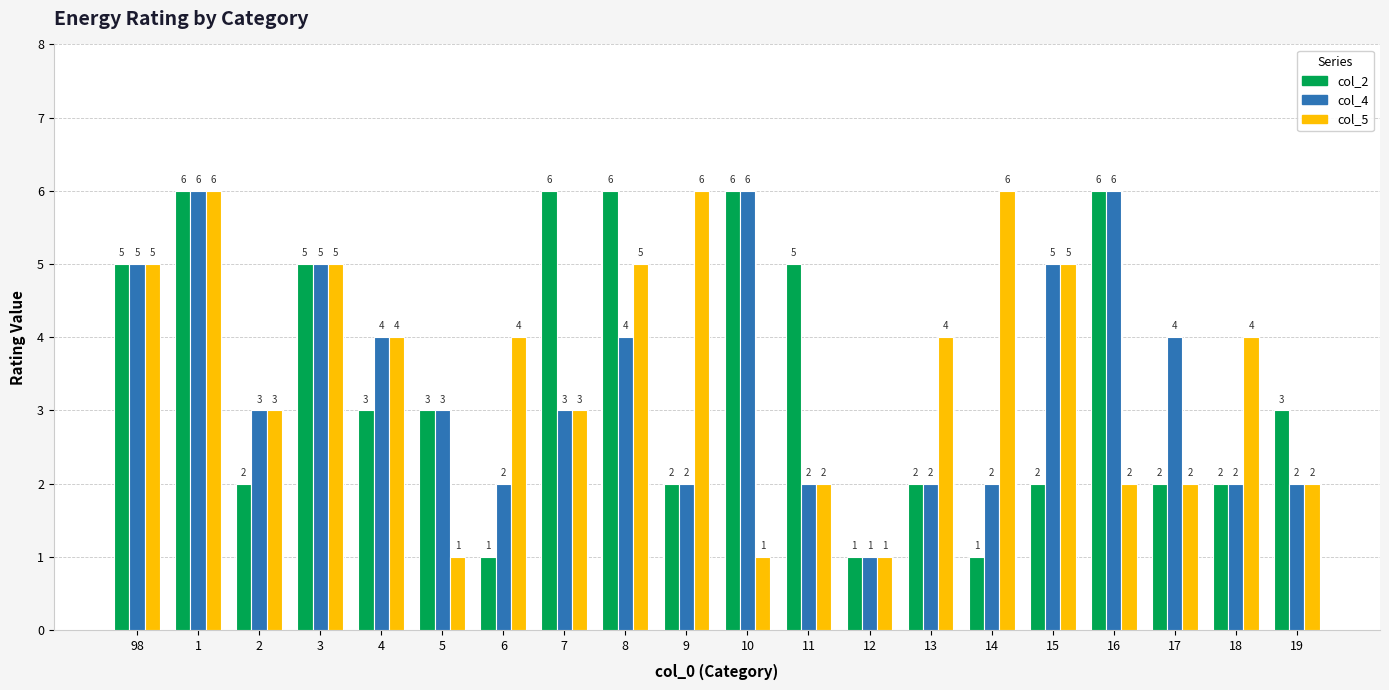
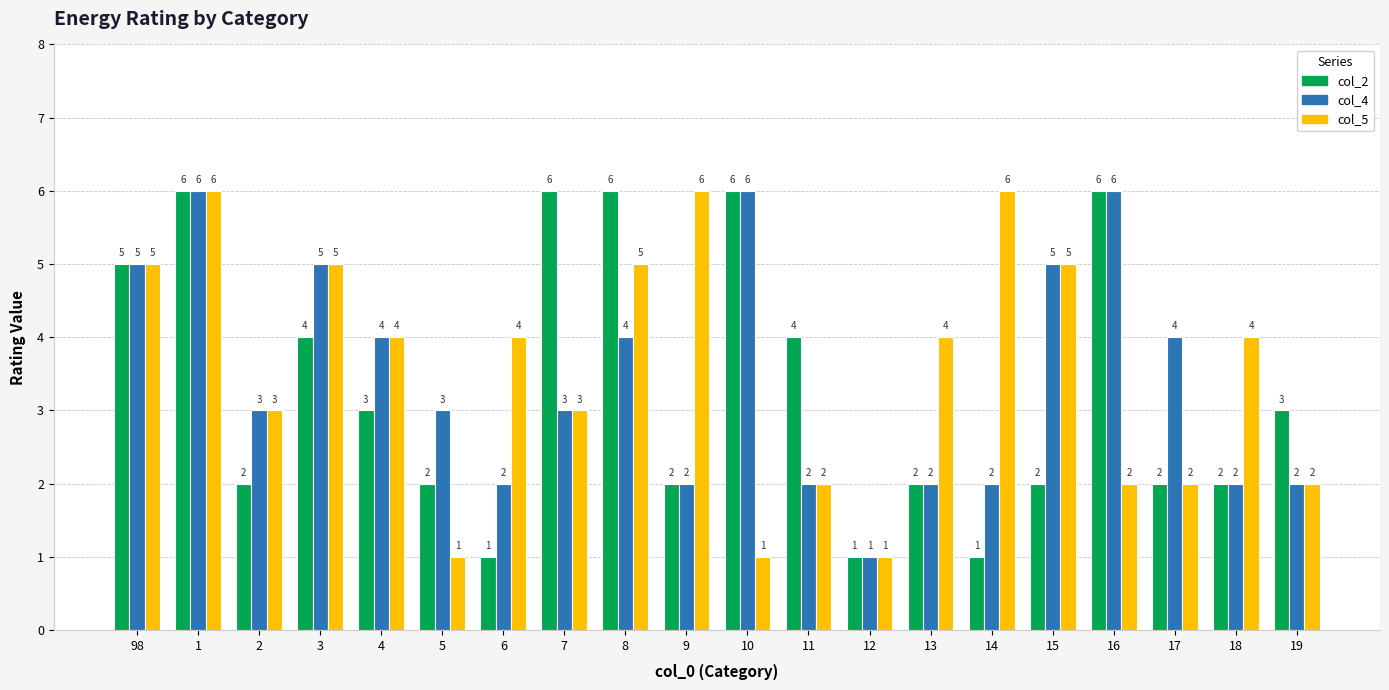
  {
    "col_2": {
      "98": 5,
      "1": 6,
      "2": 2,
-     "3": 5,
+     "3": 4,
      "4": 3,
-     "5": 3,
+     "5": 2,
      "6": 1,
      "7": 6,
      "8": 6,
      "9": 2,
      "10": 6,
-     "11": 5,
+     "11": 4,
      "12": 1,
      "13": 2,
      "14": 1,
      "15": 2,
      "16": 6,
      "17": 2,
      "18": 2,
      "19": 3
    },
    "col_4": {
      "98": 5,
      "1": 6,
      "2": 3,
      "3": 5,
      "4": 4,
      "5": 3,
      "6": 2,
      "7": 3,
      "8": 4,
      "9": 2,
      "10": 6,
      "11": 2,
      "12": 1,
      "13": 2,
      "14": 2,
      "15": 5,
      "16": 6,
      "17": 4,
      "18": 2,
      "19": 2
    },
    "col_5": {
      "98": 5,
      "1": 6,
      "2": 3,
      "3": 5,
      "4": 4,
      "5": 1,
      "6": 4,
      "7": 3,
      "8": 5,
      "9": 6,
      "10": 1,
      "11": 2,
      "12": 1,
      "13": 4,
      "14": 6,
      "15": 5,
      "16": 2,
      "17": 2,
      "18": 4,
      "19": 2
    }
  }
